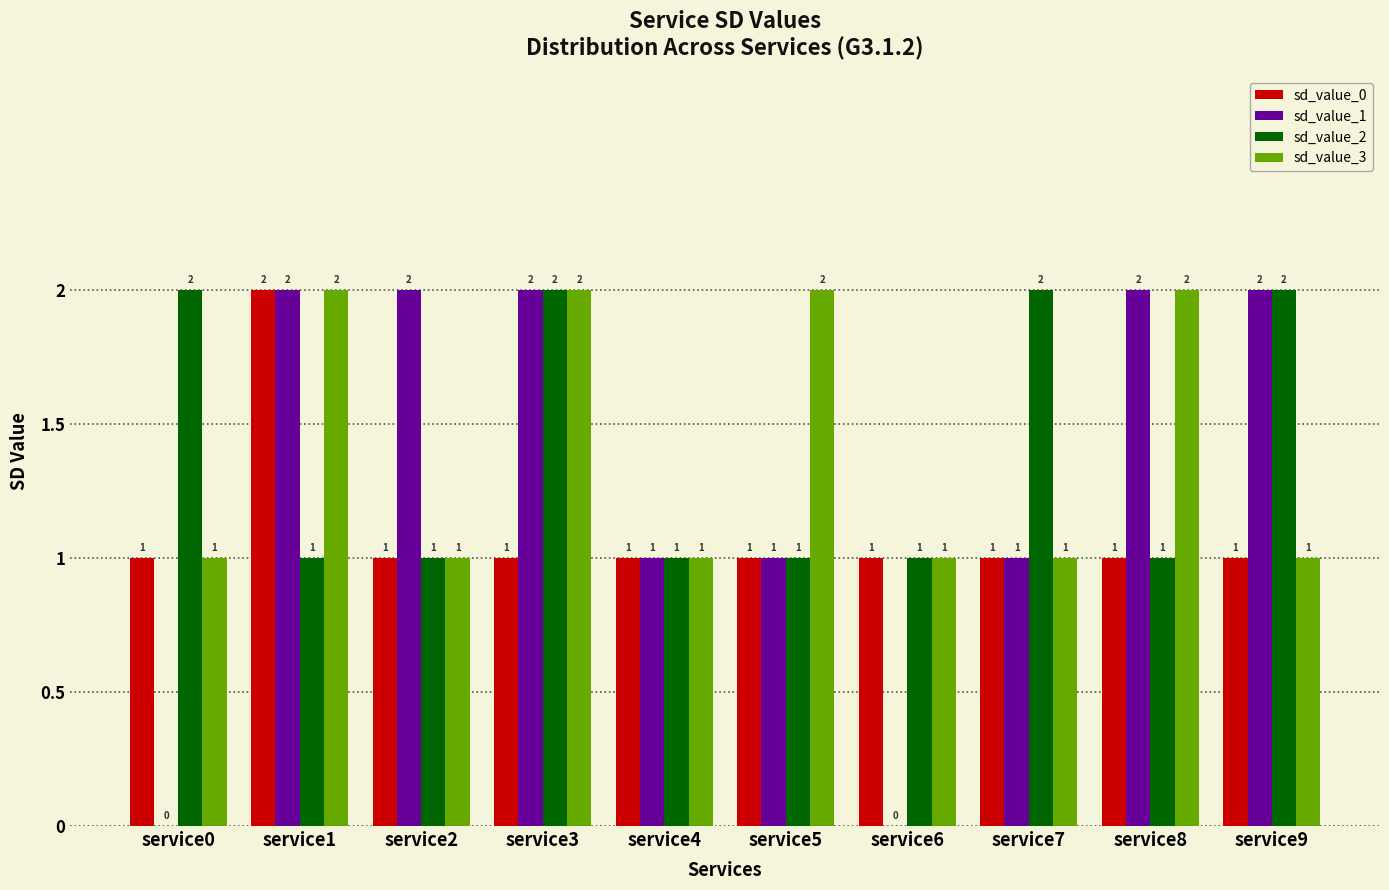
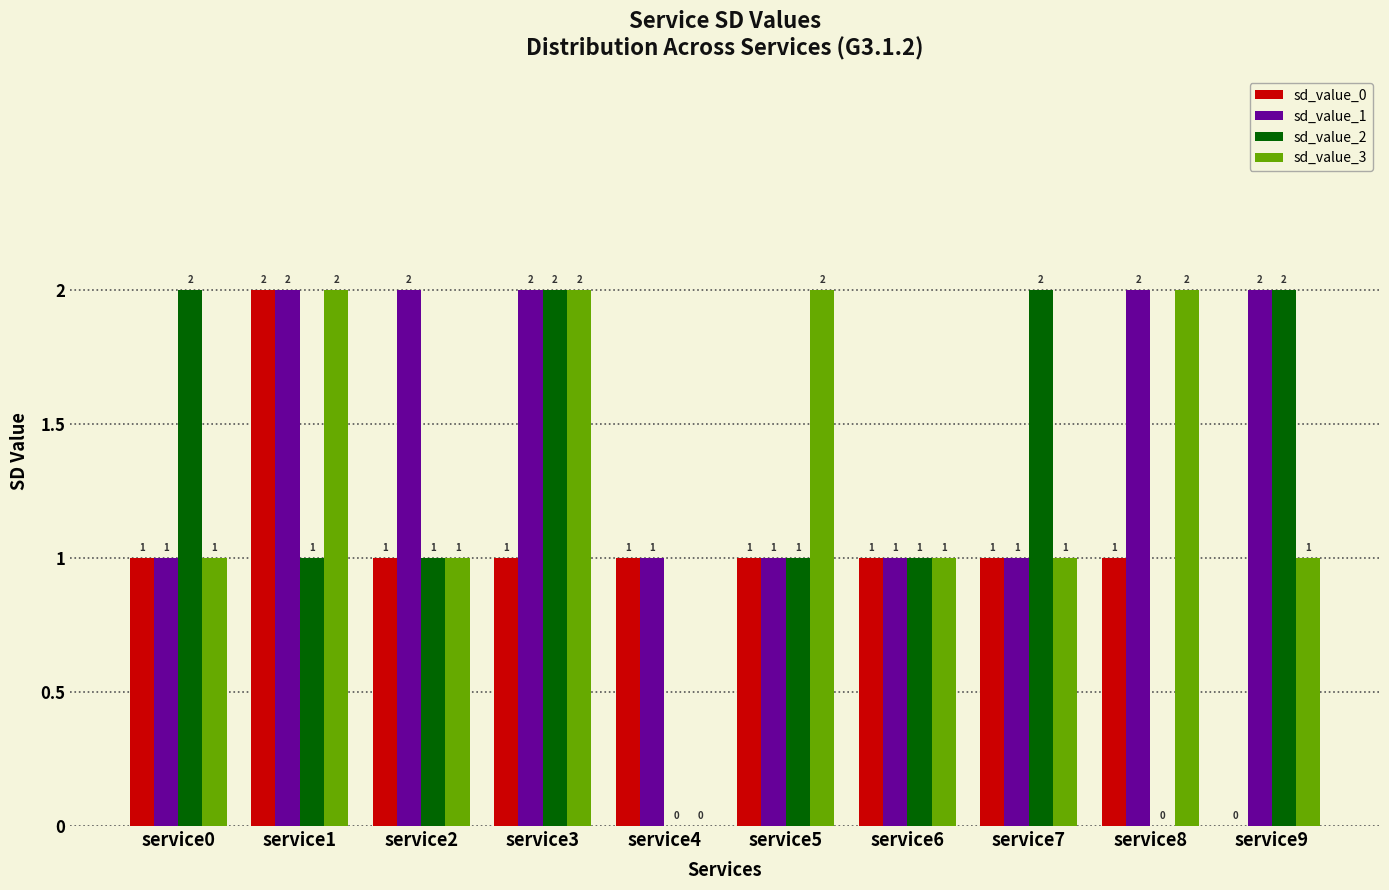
  {
    "sd_value_0": {
      "service0": 1,
      "service1": 2,
      "service2": 1,
      "service3": 1,
      "service4": 1,
      "service5": 1,
      "service6": 1,
      "service7": 1,
      "service8": 1,
-     "service9": 1
+     "service9": 0
    },
    "sd_value_1": {
-     "service0": 0,
+     "service0": 1,
      "service1": 2,
      "service2": 2,
      "service3": 2,
      "service4": 1,
      "service5": 1,
-     "service6": 0,
+     "service6": 1,
      "service7": 1,
      "service8": 2,
      "service9": 2
    },
    "sd_value_2": {
      "service0": 2,
      "service1": 1,
      "service2": 1,
      "service3": 2,
-     "service4": 1,
+     "service4": 0,
      "service5": 1,
      "service6": 1,
      "service7": 2,
-     "service8": 1,
+     "service8": 0,
      "service9": 2
    },
    "sd_value_3": {
      "service0": 1,
      "service1": 2,
      "service2": 1,
      "service3": 2,
-     "service4": 1,
+     "service4": 0,
      "service5": 2,
      "service6": 1,
      "service7": 1,
      "service8": 2,
      "service9": 1
    }
  }
